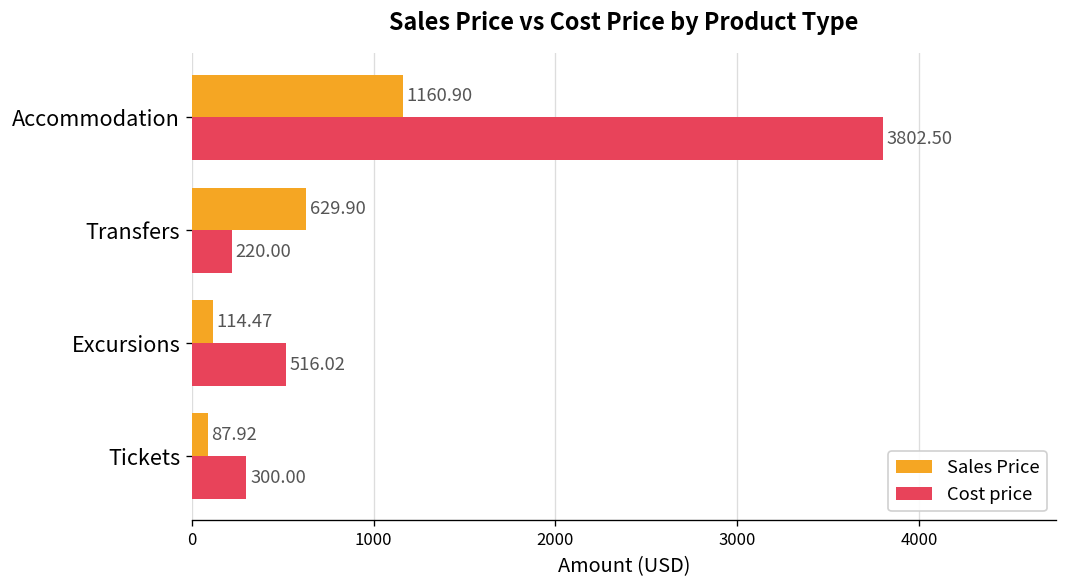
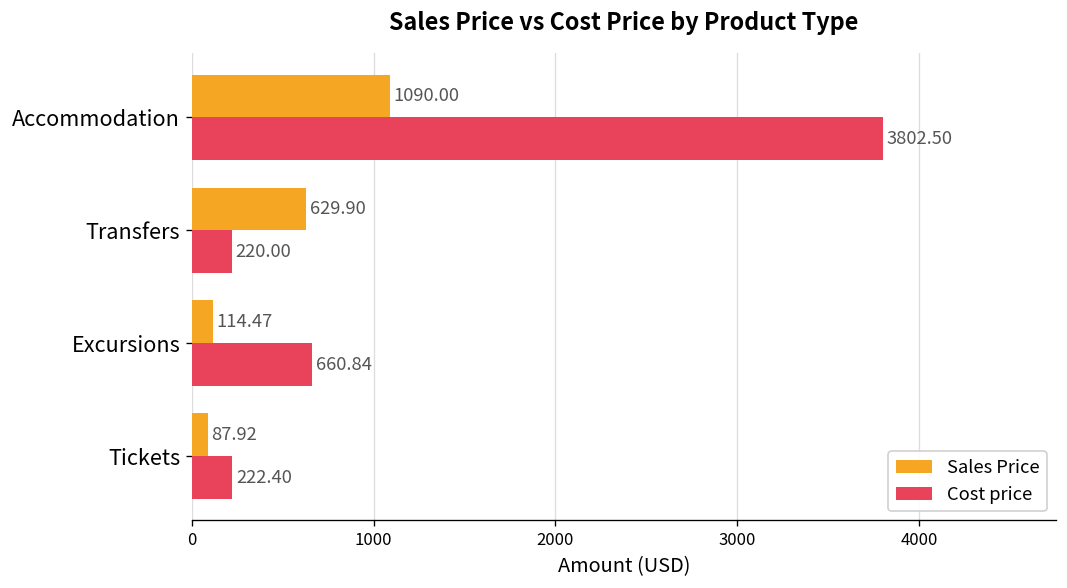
  {
    "Sales Price": {
-     "Accommodation": 1160.90,
+     "Accommodation": 1090.00,
      "Transfers": 629.90,
      "Excursions": 114.47,
      "Tickets": 87.92
    },
    "Cost price": {
      "Accommodation": 3802.50,
      "Transfers": 220.00,
-     "Excursions": 516.02,
-     "Tickets": 300.00
+     "Excursions": 660.84,
+     "Tickets": 222.40
    }
  }
